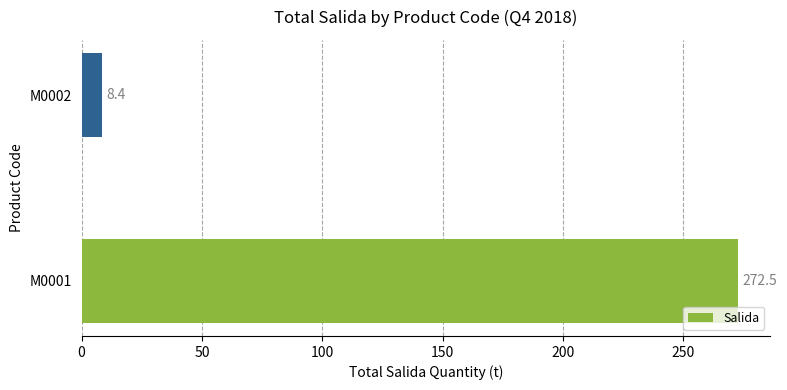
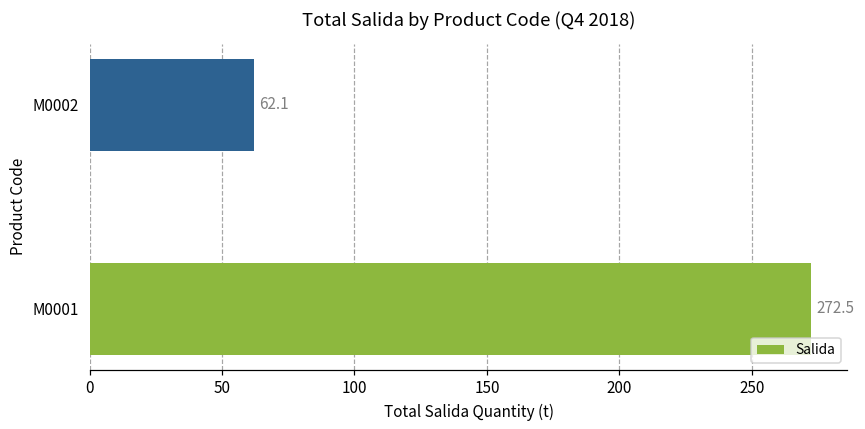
  {
-   "M0002": 8.4,
+   "M0002": 62.1,
    "M0001": 272.5
  }
